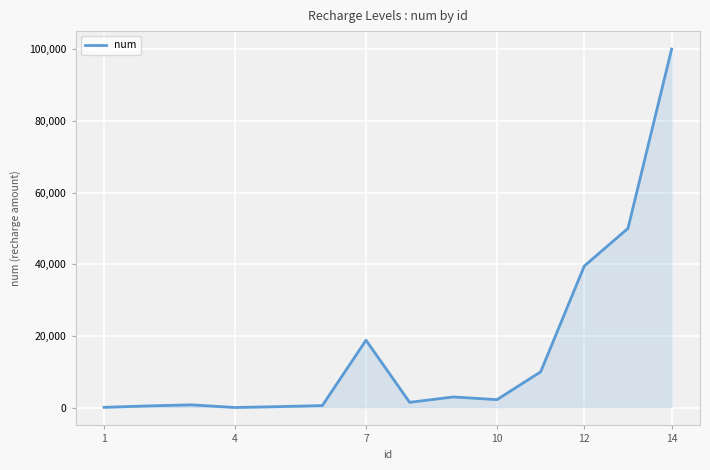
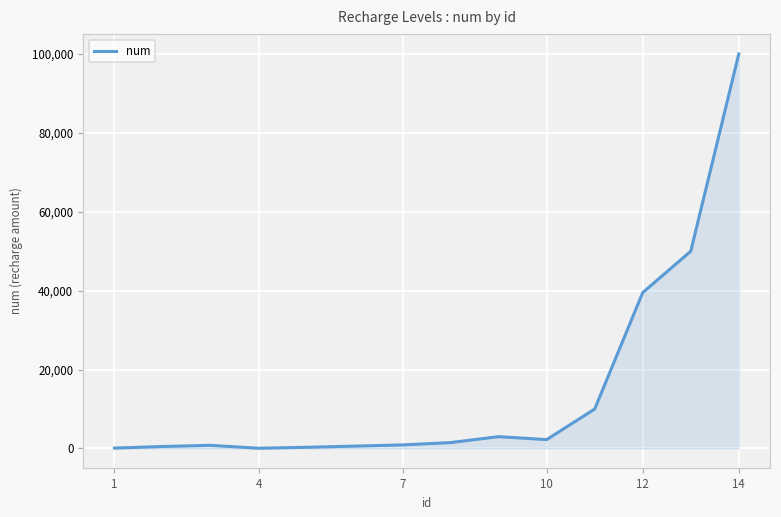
  {
    "1": "0",
    "4": "0",
-   "7": "19,000",
+   "7": "1,000",
    "10": "2,000",
    "12": "40,000",
    "14": "100,000"
  }
